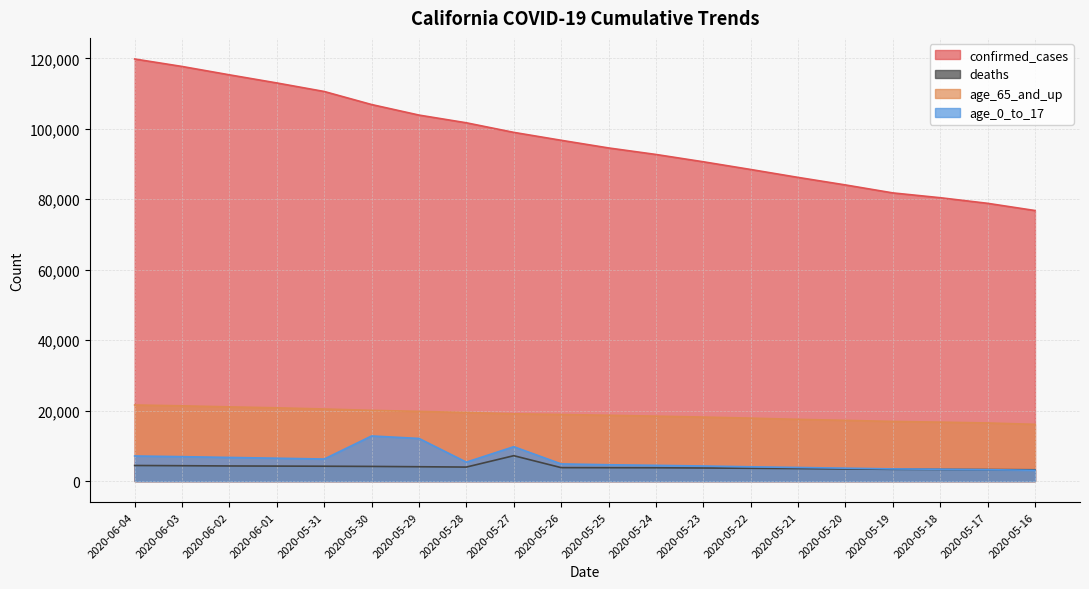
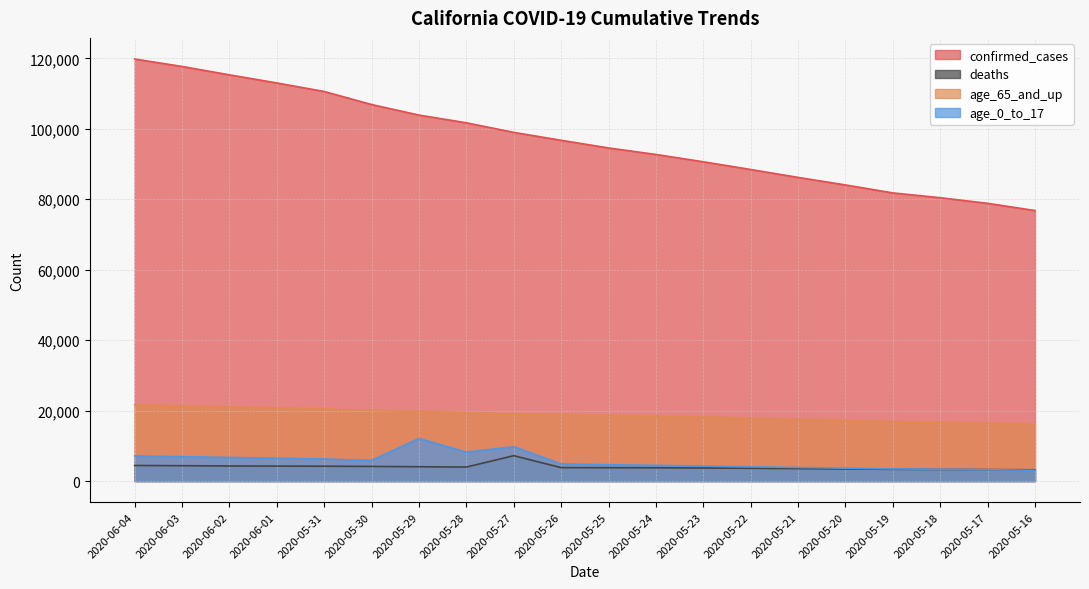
  {
    "deaths": {
      "2020-06-04": "4,000",
      "2020-06-03": "4,000",
      "2020-06-02": "4,000",
      "2020-06-01": "4,000",
      "2020-05-31": "4,000",
      "2020-05-30": "4,000",
      "2020-05-29": "4,000",
      "2020-05-28": "4,000",
      "2020-05-27": "7,000",
      "2020-05-26": "4,000",
      "2020-05-25": "4,000"
    },
    "age_0_to_17": {
      "2020-06-04": "7,000",
      "2020-06-03": "7,000",
      "2020-06-02": "7,000",
      "2020-06-01": "6,000",
      "2020-05-31": "6,000",
-     "2020-05-30": "13,000",
+     "2020-05-30": "6,000",
      "2020-05-29": "12,000",
-     "2020-05-28": "5,000",
+     "2020-05-28": "8,000",
      "2020-05-27": "10,000",
      "2020-05-26": "5,000",
      "2020-05-25": "5,000"
    }
  }
